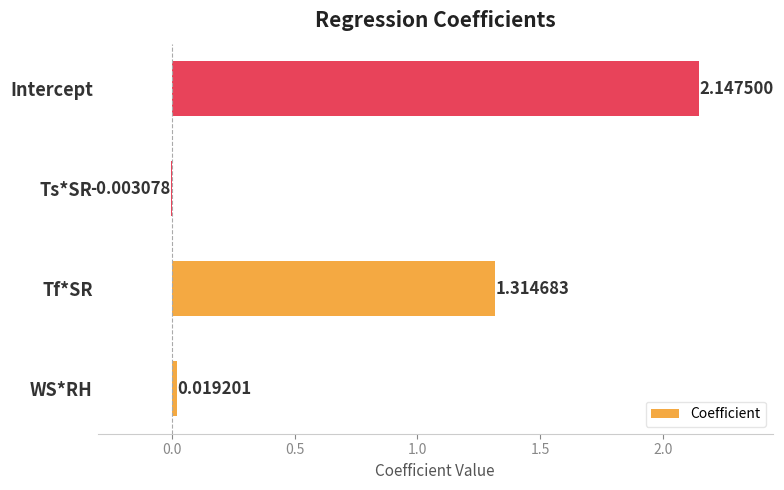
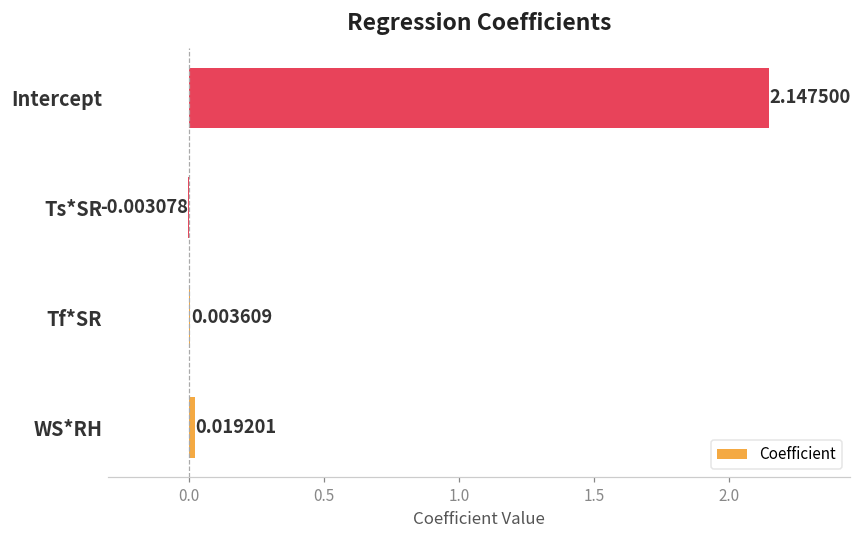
  {
    "Intercept": 2.147500,
    "Ts*SR": -0.003078,
-   "Tf*SR": 1.314683,
+   "Tf*SR": 0.003609,
    "WS*RH": 0.019201
  }
